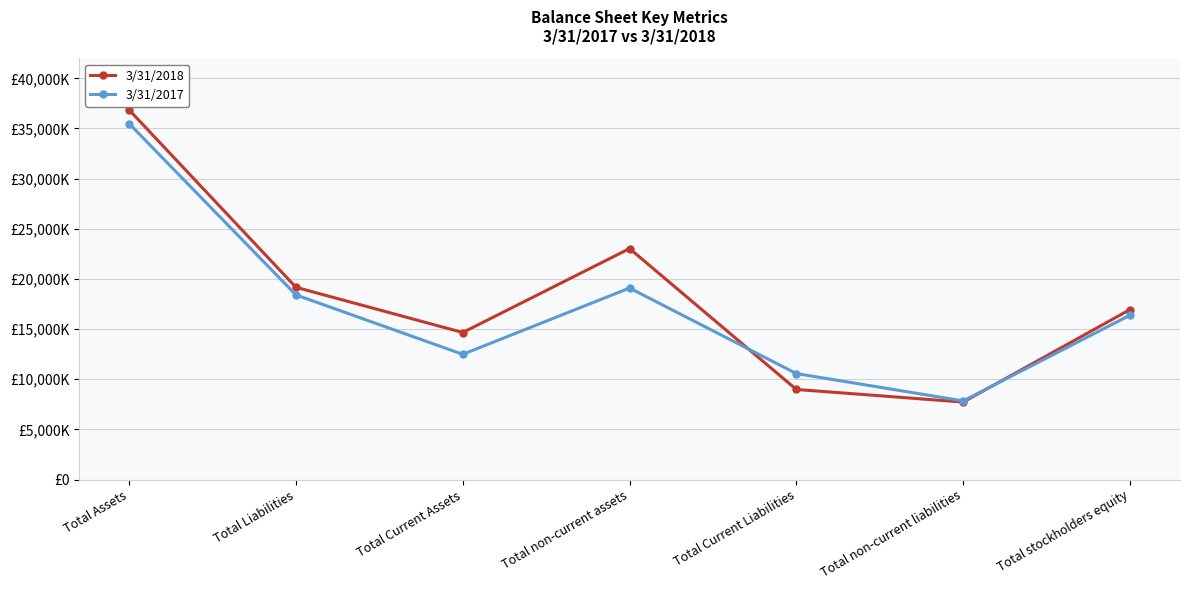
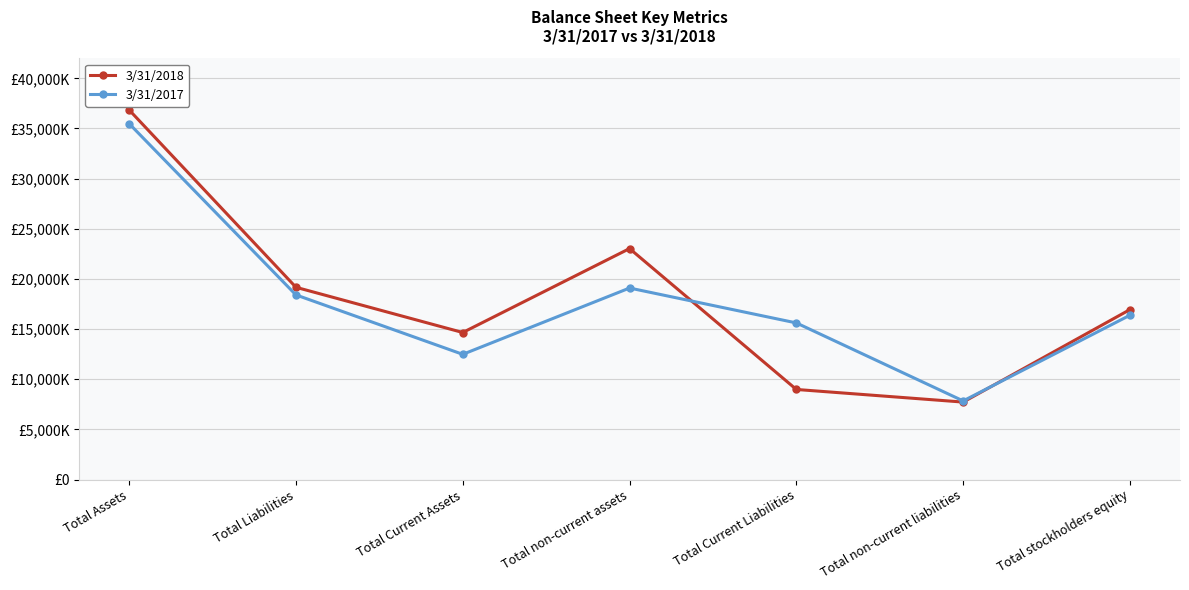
  {
    "3/31/2018": {
      "Total Assets": "£36,900,000",
      "Total Liabilities": "£19,200,000",
      "Total Current Assets": "£14,700,000",
      "Total non-current assets": "£23,000,000",
      "Total Current Liabilities": "£9,000,000",
      "Total stockholders equity": "£16,900,000"
    },
    "3/31/2017": {
      "Total Assets": "£35,500,000",
      "Total Liabilities": "£18,400,000",
      "Total Current Assets": "£12,500,000",
      "Total non-current assets": "£19,100,000",
-     "Total Current Liabilities": "£10,600,000",
+     "Total Current Liabilities": "£15,600,000",
      "Total stockholders equity": "£16,400,000"
    }
  }
